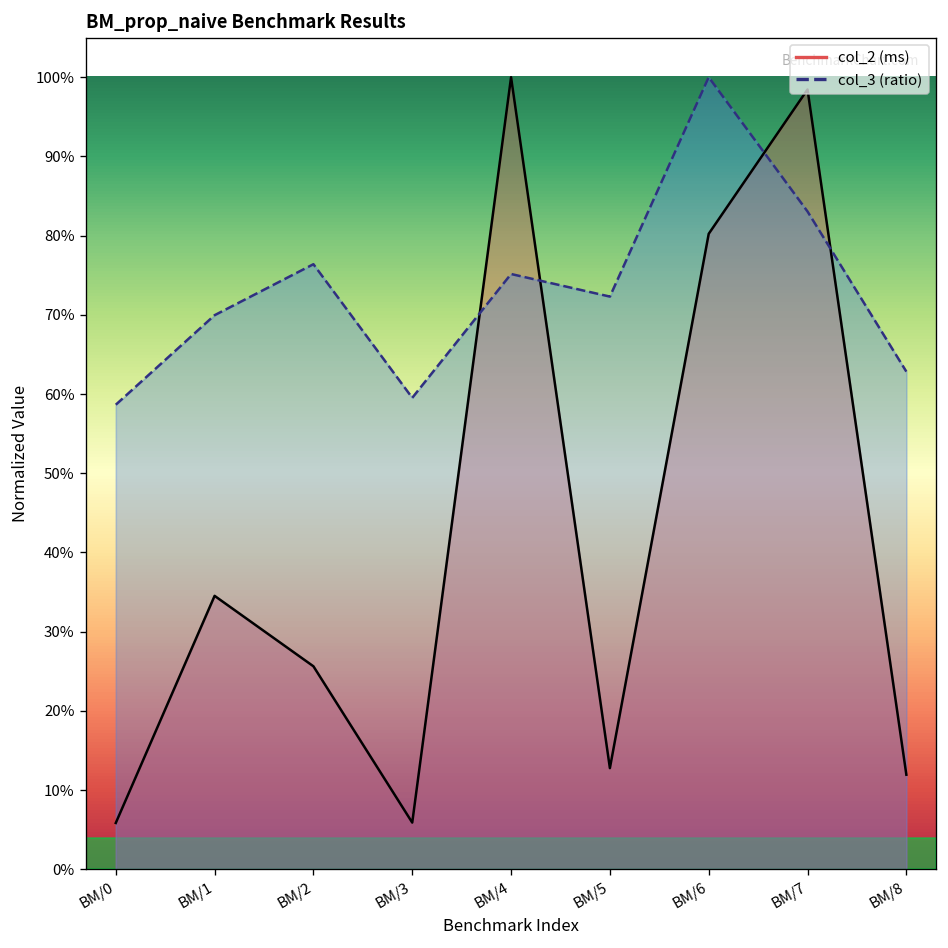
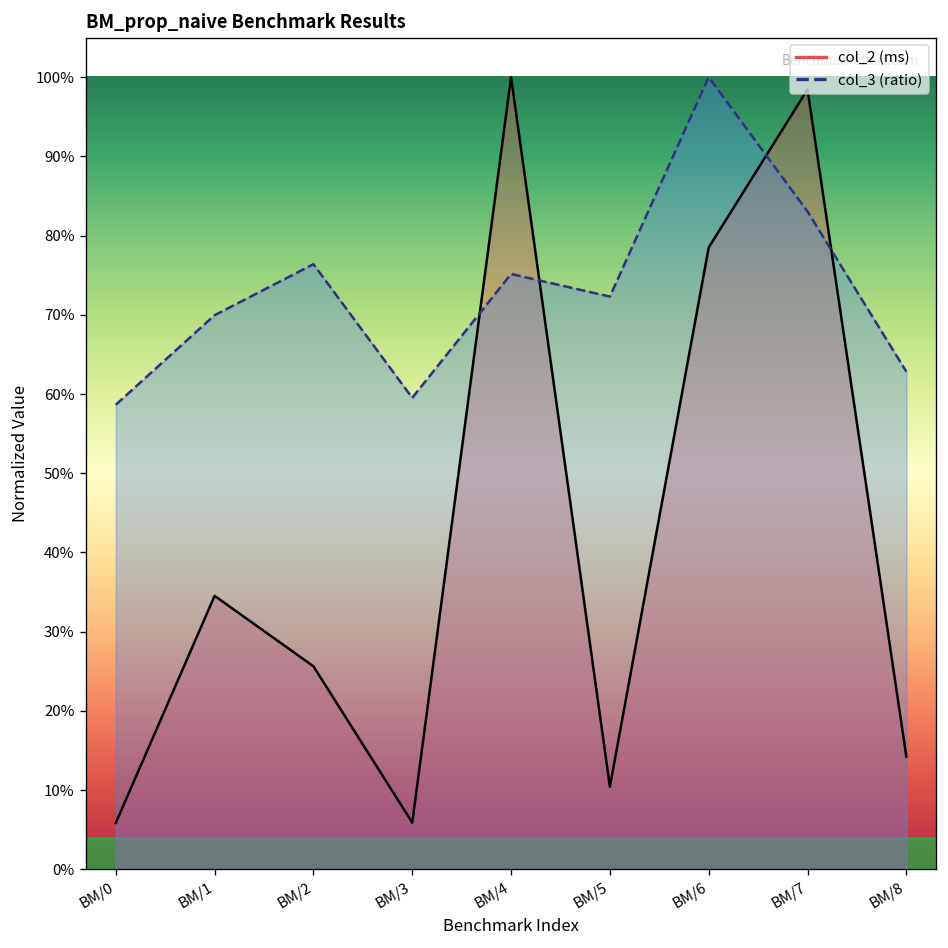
  {
    "col_2 (ms)": {
      "BM/0": "6%",
      "BM/1": "35%",
      "BM/2": "26%",
      "BM/3": "6%",
      "BM/4": "100%",
-     "BM/5": "13%",
-     "BM/6": "80%",
-     "BM/8": "12%"
+     "BM/5": "10%",
+     "BM/6": "79%",
+     "BM/8": "14%"
    }
  }
